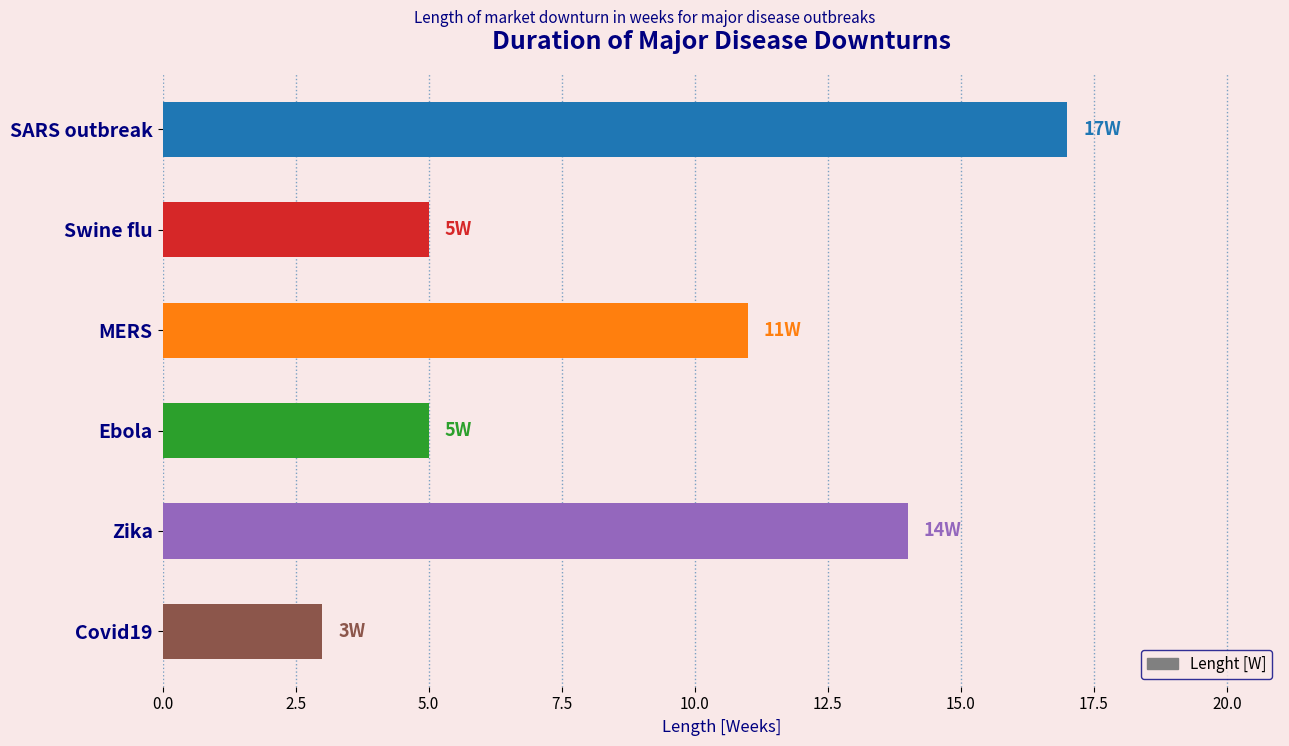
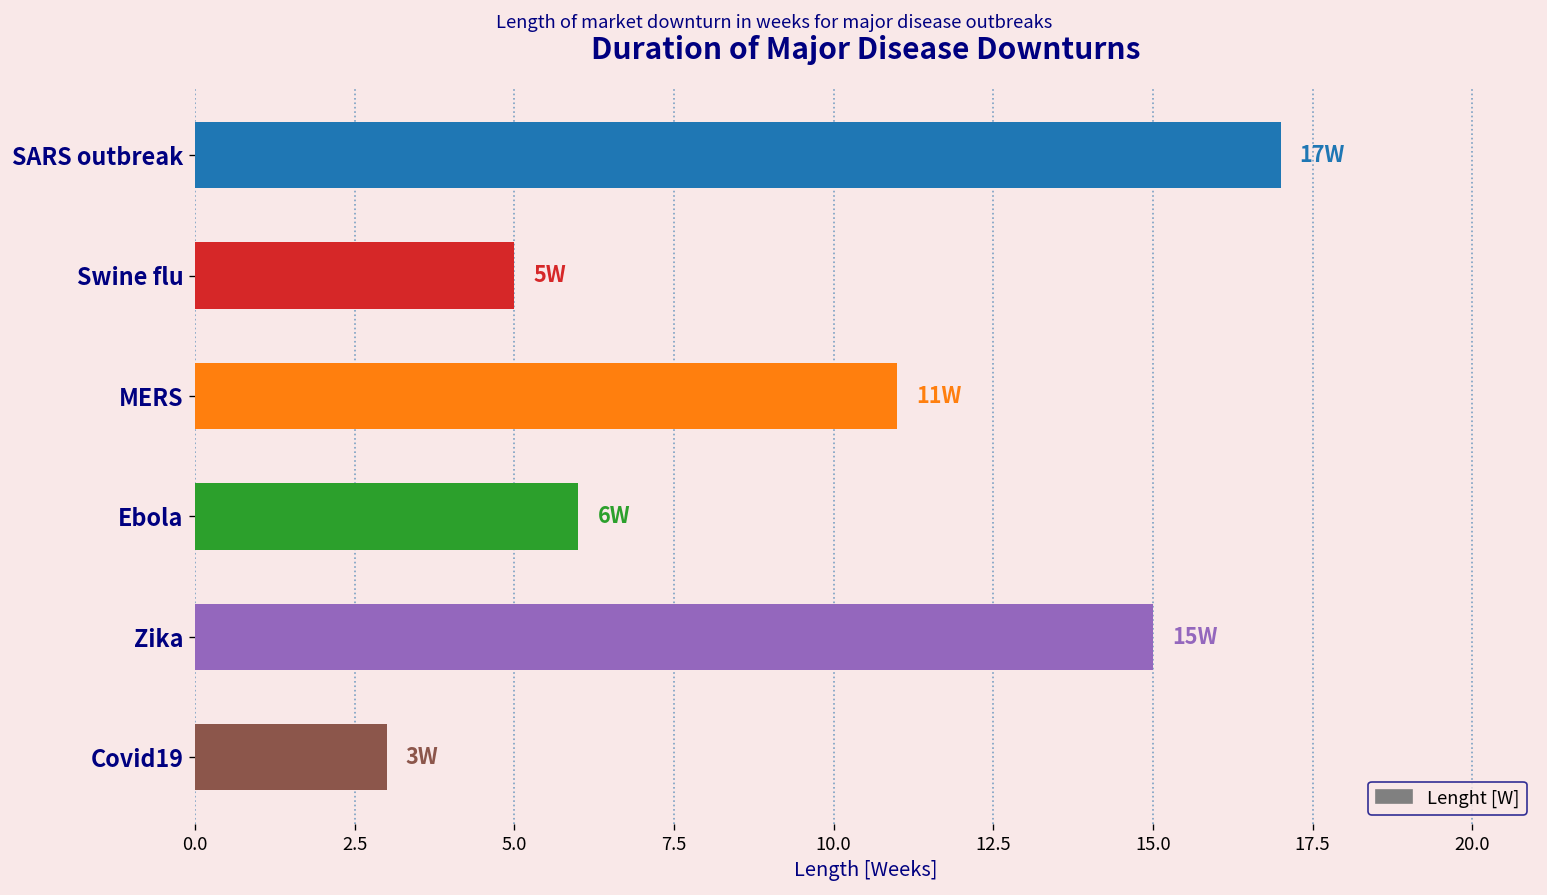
  {
    "SARS outbreak": "17W",
    "Swine flu": "5W",
    "MERS": "11W",
-   "Ebola": "5W",
-   "Zika": "14W",
+   "Ebola": "6W",
+   "Zika": "15W",
    "Covid19": "3W"
  }
